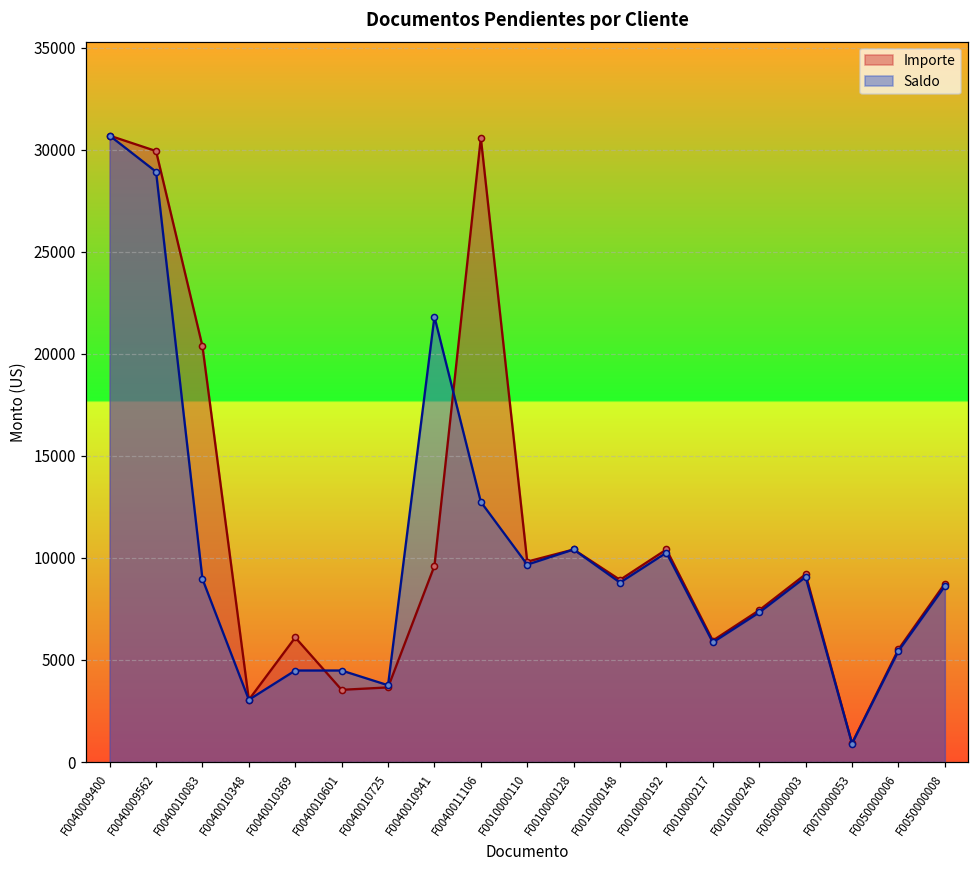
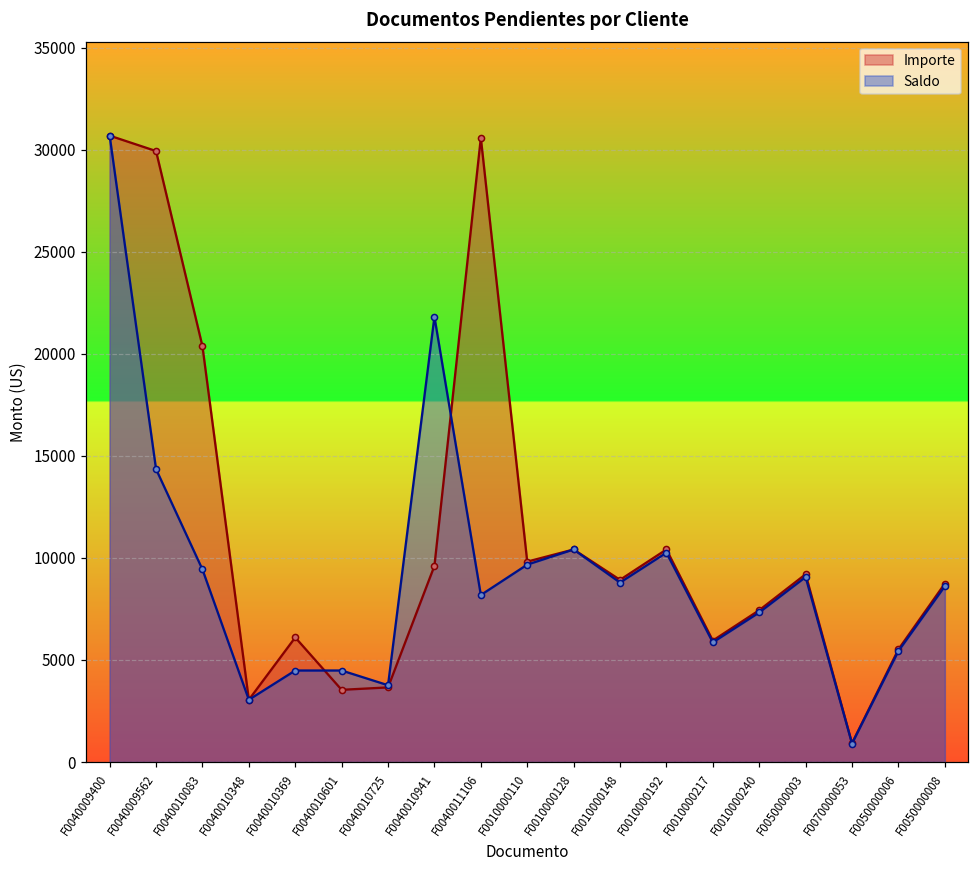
  {
    "Importe": {
      "F0040009562": 29900,
      "F0040010083": 20400,
      "F0040010369": 6100,
      "F0040010601": 3500,
      "F0040010941": 9600,
      "F0040011106": 30600,
      "F0010000110": 9800,
      "F0010000192": 10400,
      "F0050000003": 9200
    },
    "Saldo": {
-     "F0040009562": 28900,
-     "F0040010083": 9000,
+     "F0040009562": 14300,
+     "F0040010083": 9400,
      "F0040010369": 4500,
      "F0040010601": 4500,
      "F0040010941": 21800,
-     "F0040011106": 12700,
+     "F0040011106": 8200,
      "F0010000110": 9700,
      "F0010000192": 10300,
      "F0050000003": 9100
    }
  }
